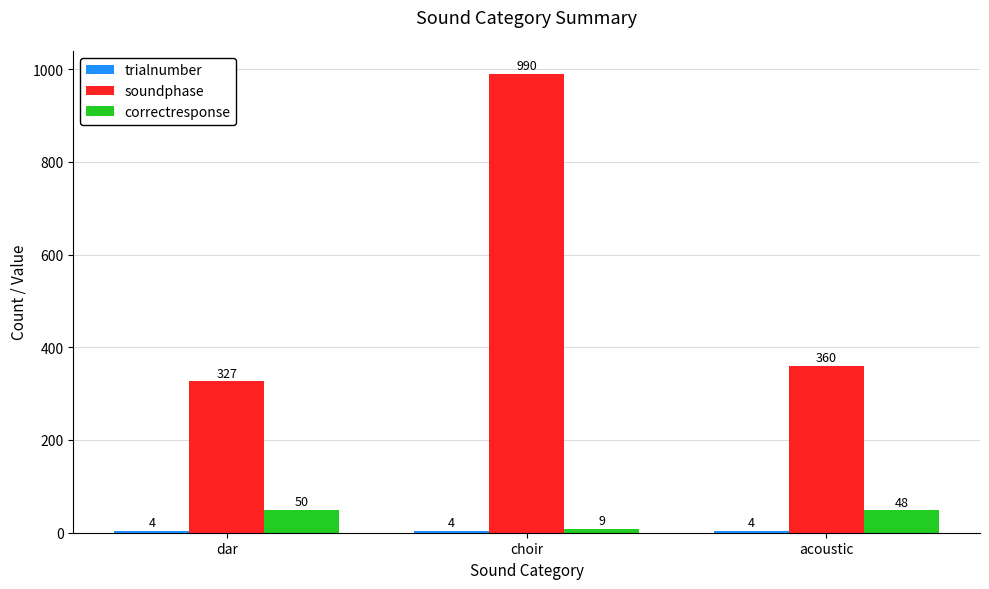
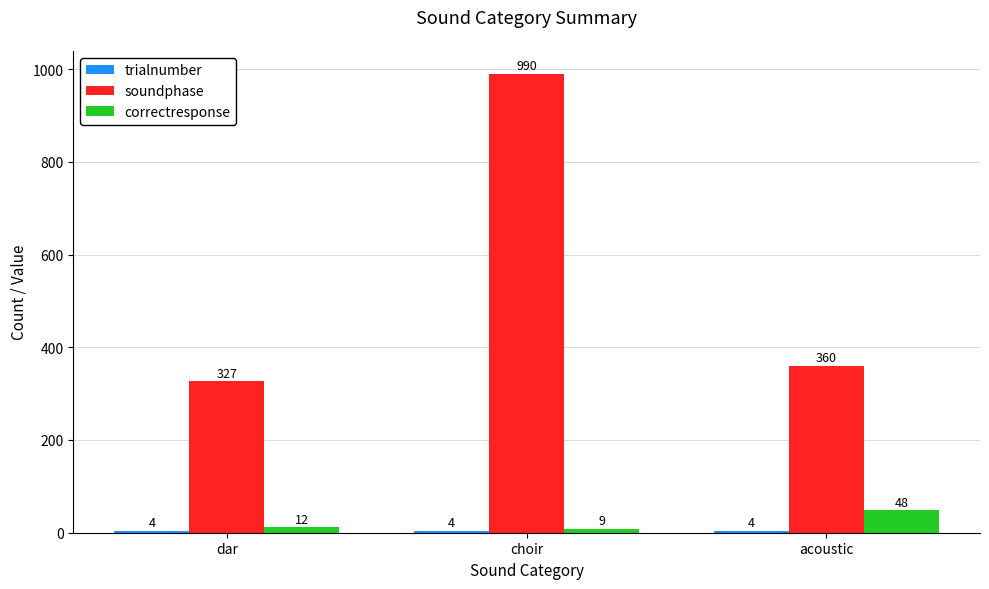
  {
    "trialnumber": {
      "dar": 4,
      "choir": 4,
      "acoustic": 4
    },
    "soundphase": {
      "dar": 327,
      "choir": 990,
      "acoustic": 360
    },
    "correctresponse": {
-     "dar": 50,
+     "dar": 12,
      "choir": 9,
      "acoustic": 48
    }
  }
